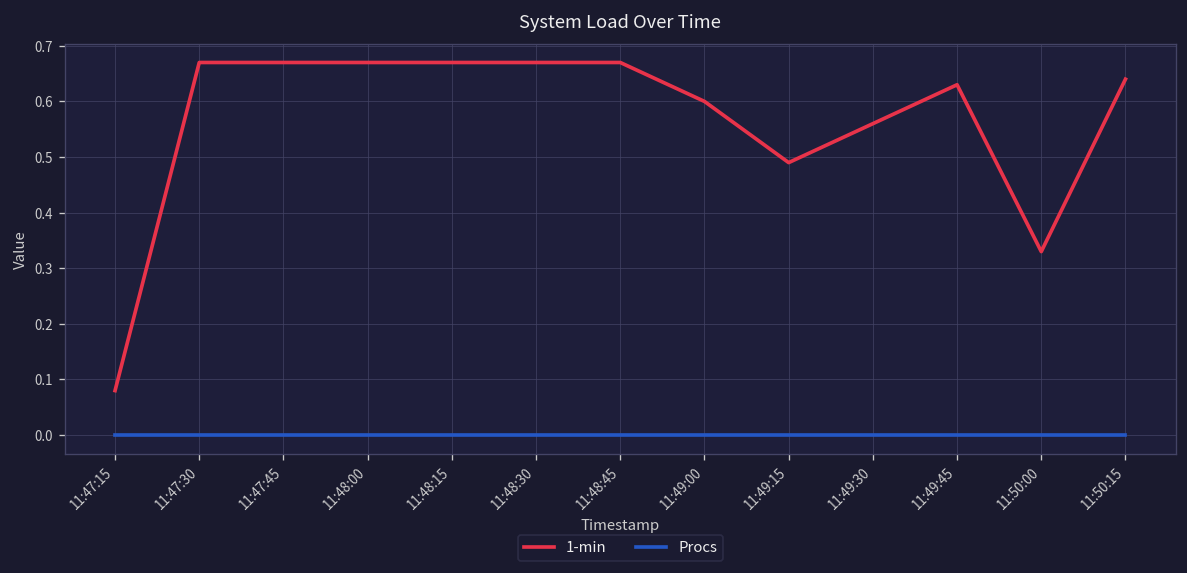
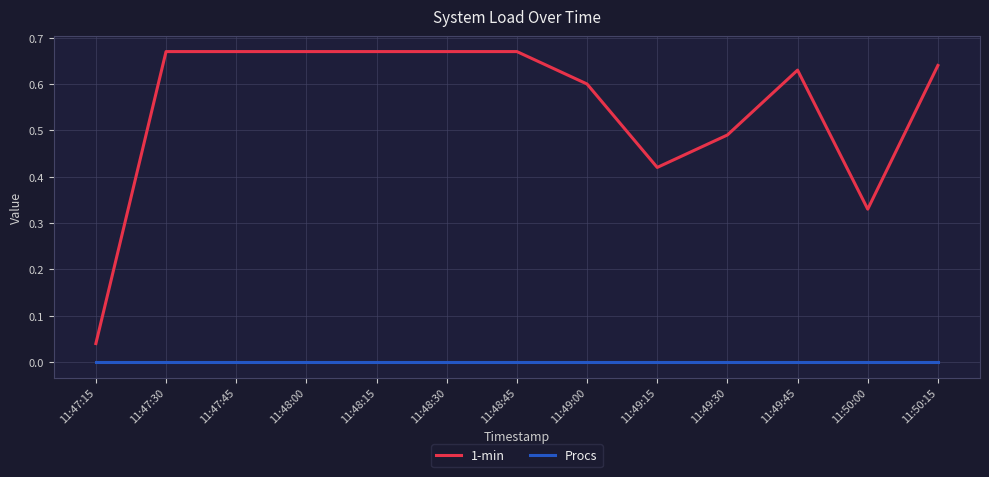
  {
    "1-min": {
-     "11:47:15": 0.08,
+     "11:47:15": 0.04,
      "11:47:30": 0.67,
      "11:47:45": 0.67,
      "11:48:00": 0.67,
      "11:48:15": 0.67,
      "11:48:30": 0.67,
      "11:48:45": 0.67,
      "11:49:00": 0.60,
-     "11:49:15": 0.49,
-     "11:49:30": 0.56,
+     "11:49:15": 0.42,
+     "11:49:30": 0.49,
      "11:49:45": 0.63,
      "11:50:00": 0.33,
      "11:50:15": 0.64
    },
    "Procs": {
      "11:47:15": 0.00,
      "11:47:30": 0.00,
      "11:47:45": 0.00,
      "11:48:00": 0.00,
      "11:48:15": 0.00,
      "11:48:30": 0.00,
      "11:48:45": 0.00,
      "11:49:00": 0.00,
      "11:49:15": 0.00,
      "11:49:30": 0.00,
      "11:49:45": 0.00,
      "11:50:00": 0.00,
      "11:50:15": 0.00
    }
  }
